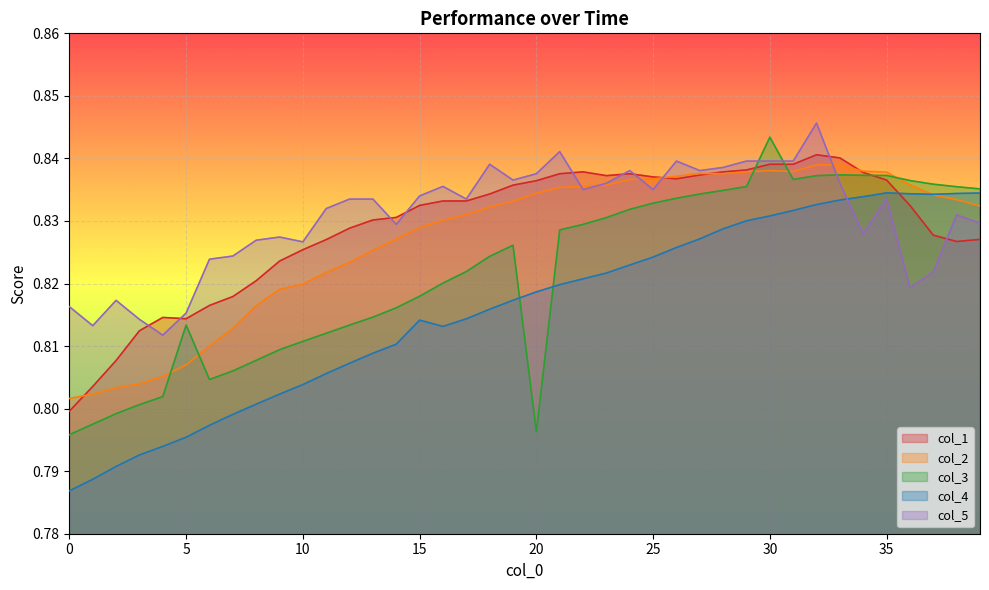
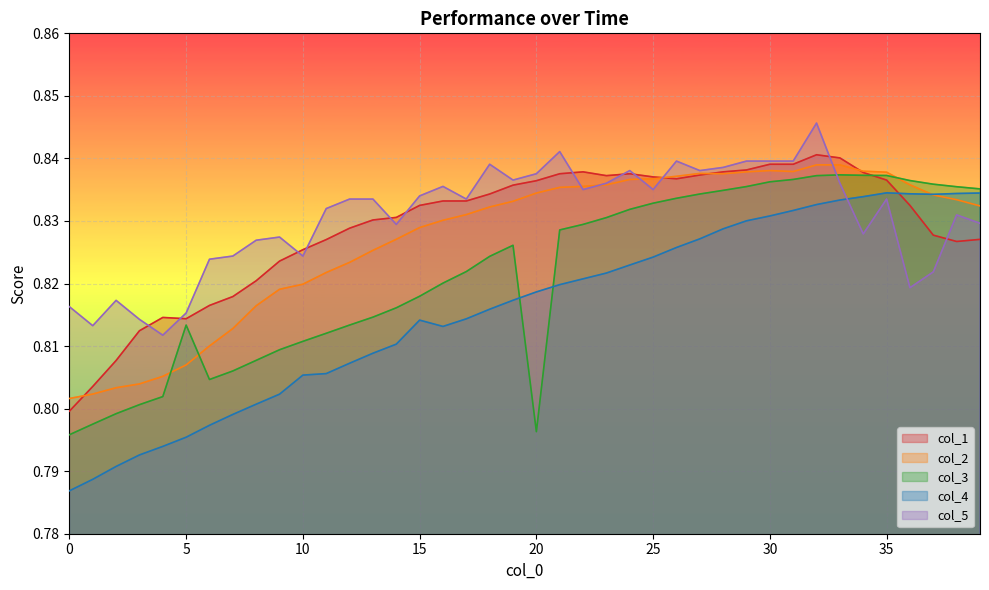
  {
    "col_3": {
      "0": 0.796,
      "5": 0.813,
      "10": 0.811,
      "15": 0.818,
      "20": 0.796,
      "25": 0.833,
-     "30": 0.843,
+     "30": 0.836,
      "35": 0.837
    },
    "col_4": {
      "0": 0.787,
      "5": 0.795,
-     "10": 0.804,
+     "10": 0.805,
      "15": 0.814,
      "20": 0.819,
      "25": 0.824,
      "30": 0.831,
      "35": 0.834
    },
    "col_5": {
      "0": 0.816,
      "5": 0.815,
-     "10": 0.827,
+     "10": 0.824,
      "15": 0.834,
      "20": 0.838,
      "25": 0.835,
      "30": 0.840,
      "35": 0.834
    }
  }
